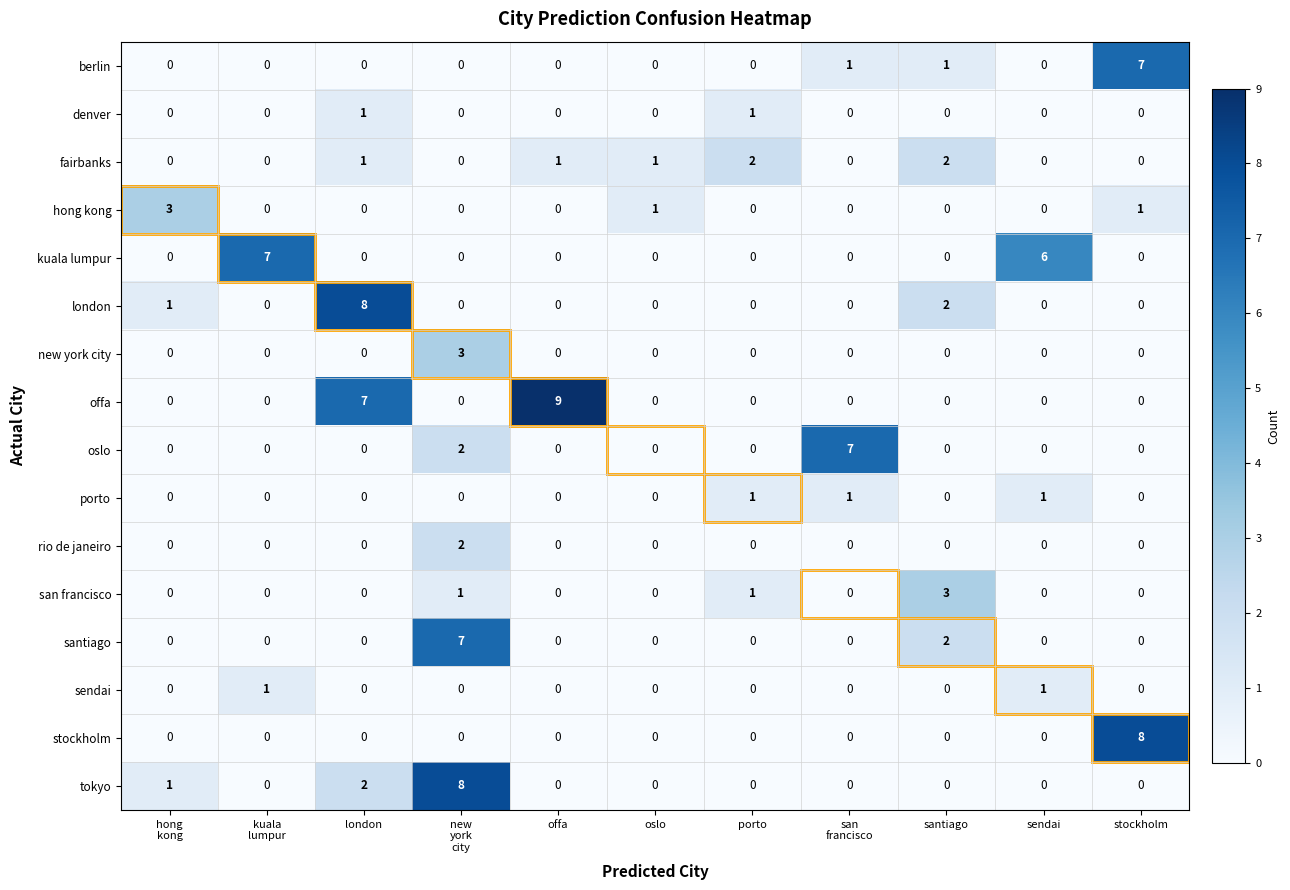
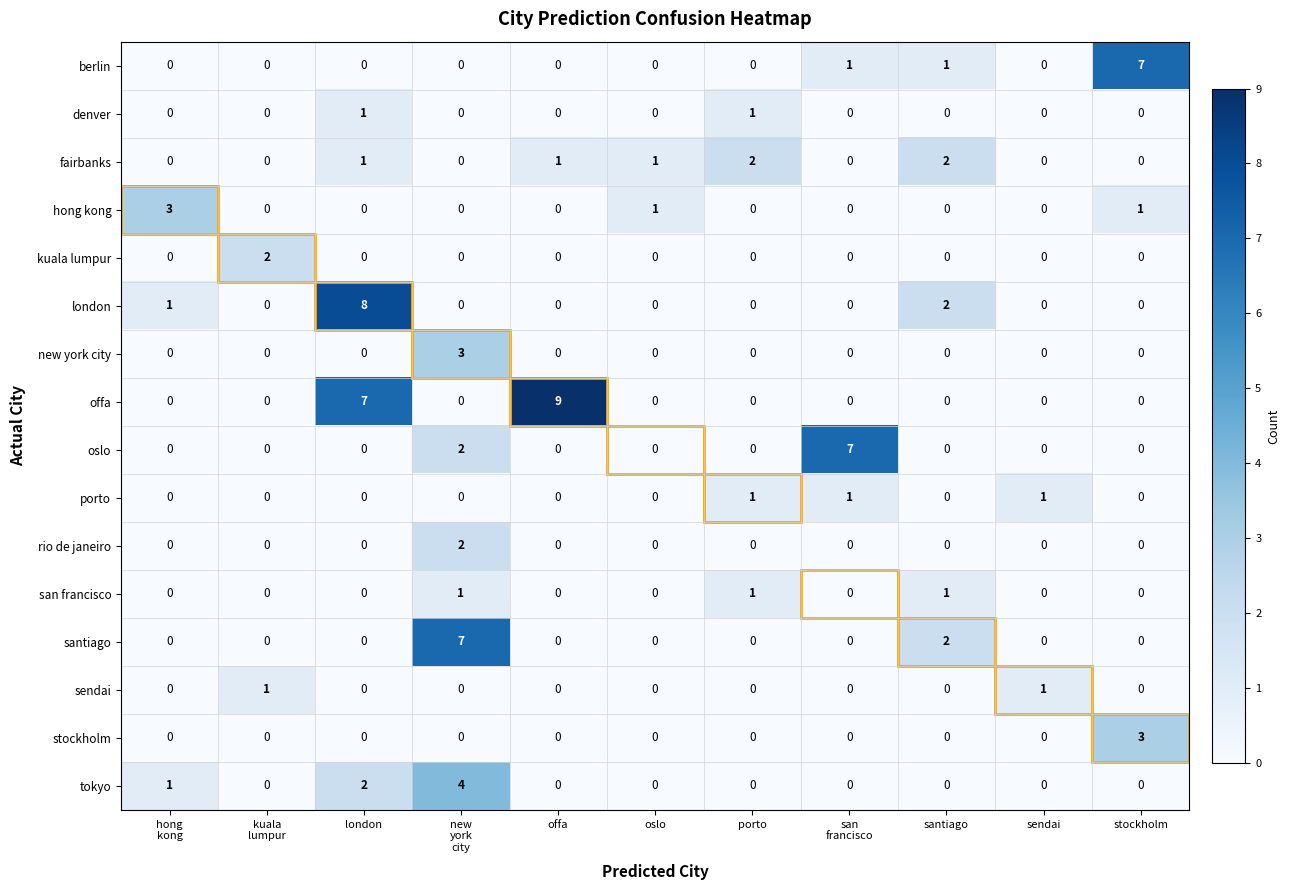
  {
    "berlin": {
      "hong kong": 0,
      "kuala lumpur": 0,
      "london": 0,
      "new york city": 0,
      "offa": 0,
      "oslo": 0,
      "porto": 0,
      "san francisco": 1,
      "santiago": 1,
      "sendai": 0,
      "stockholm": 7
    },
    "denver": {
      "hong kong": 0,
      "kuala lumpur": 0,
      "london": 1,
      "new york city": 0,
      "offa": 0,
      "oslo": 0,
      "porto": 1,
      "san francisco": 0,
      "santiago": 0,
      "sendai": 0,
      "stockholm": 0
    },
    "fairbanks": {
      "hong kong": 0,
      "kuala lumpur": 0,
      "london": 1,
      "new york city": 0,
      "offa": 1,
      "oslo": 1,
      "porto": 2,
      "san francisco": 0,
      "santiago": 2,
      "sendai": 0,
      "stockholm": 0
    },
    "hong kong": {
      "hong kong": 3,
      "kuala lumpur": 0,
      "london": 0,
      "new york city": 0,
      "offa": 0,
      "oslo": 1,
      "porto": 0,
      "san francisco": 0,
      "santiago": 0,
      "sendai": 0,
      "stockholm": 1
    },
    "kuala lumpur": {
      "hong kong": 0,
-     "kuala lumpur": 7,
+     "kuala lumpur": 2,
      "london": 0,
      "new york city": 0,
      "offa": 0,
      "oslo": 0,
      "porto": 0,
      "san francisco": 0,
      "santiago": 0,
-     "sendai": 6,
+     "sendai": 0,
      "stockholm": 0
    },
    "london": {
      "hong kong": 1,
      "kuala lumpur": 0,
      "london": 8,
      "new york city": 0,
      "offa": 0,
      "oslo": 0,
      "porto": 0,
      "san francisco": 0,
      "santiago": 2,
      "sendai": 0,
      "stockholm": 0
    },
    "new york city": {
      "hong kong": 0,
      "kuala lumpur": 0,
      "london": 0,
      "new york city": 3,
      "offa": 0,
      "oslo": 0,
      "porto": 0,
      "san francisco": 0,
      "santiago": 0,
      "sendai": 0,
      "stockholm": 0
    },
    "offa": {
      "hong kong": 0,
      "kuala lumpur": 0,
      "london": 7,
      "new york city": 0,
      "offa": 9,
      "oslo": 0,
      "porto": 0,
      "san francisco": 0,
      "santiago": 0,
      "sendai": 0,
      "stockholm": 0
    },
    "oslo": {
      "hong kong": 0,
      "kuala lumpur": 0,
      "london": 0,
      "new york city": 2,
      "offa": 0,
      "oslo": 0,
      "porto": 0,
      "san francisco": 7,
      "santiago": 0,
      "sendai": 0,
      "stockholm": 0
    },
    "porto": {
      "hong kong": 0,
      "kuala lumpur": 0,
      "london": 0,
      "new york city": 0,
      "offa": 0,
      "oslo": 0,
      "porto": 1,
      "san francisco": 1,
      "santiago": 0,
      "sendai": 1,
      "stockholm": 0
    },
    "rio de janeiro": {
      "hong kong": 0,
      "kuala lumpur": 0,
      "london": 0,
      "new york city": 2,
      "offa": 0,
      "oslo": 0,
      "porto": 0,
      "san francisco": 0,
      "santiago": 0,
      "sendai": 0,
      "stockholm": 0
    },
    "san francisco": {
      "hong kong": 0,
      "kuala lumpur": 0,
      "london": 0,
      "new york city": 1,
      "offa": 0,
      "oslo": 0,
      "porto": 1,
      "san francisco": 0,
-     "santiago": 3,
+     "santiago": 1,
      "sendai": 0,
      "stockholm": 0
    },
    "santiago": {
      "hong kong": 0,
      "kuala lumpur": 0,
      "london": 0,
      "new york city": 7,
      "offa": 0,
      "oslo": 0,
      "porto": 0,
      "san francisco": 0,
      "santiago": 2,
      "sendai": 0,
      "stockholm": 0
    },
    "sendai": {
      "hong kong": 0,
      "kuala lumpur": 1,
      "london": 0,
      "new york city": 0,
      "offa": 0,
      "oslo": 0,
      "porto": 0,
      "san francisco": 0,
      "santiago": 0,
      "sendai": 1,
      "stockholm": 0
    },
    "stockholm": {
      "hong kong": 0,
      "kuala lumpur": 0,
      "london": 0,
      "new york city": 0,
      "offa": 0,
      "oslo": 0,
      "porto": 0,
      "san francisco": 0,
      "santiago": 0,
      "sendai": 0,
-     "stockholm": 8
+     "stockholm": 3
    },
    "tokyo": {
      "hong kong": 1,
      "kuala lumpur": 0,
      "london": 2,
-     "new york city": 8,
+     "new york city": 4,
      "offa": 0,
      "oslo": 0,
      "porto": 0,
      "san francisco": 0,
      "santiago": 0,
      "sendai": 0,
      "stockholm": 0
    }
  }
